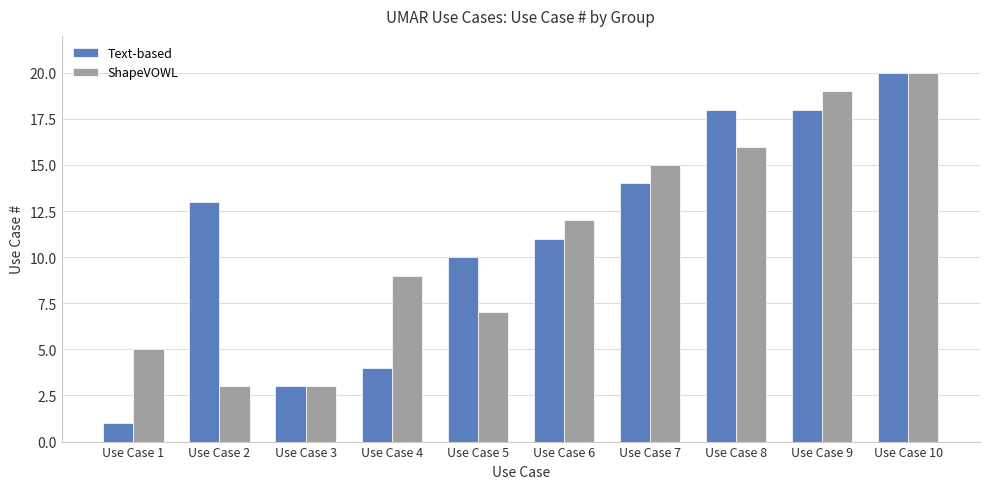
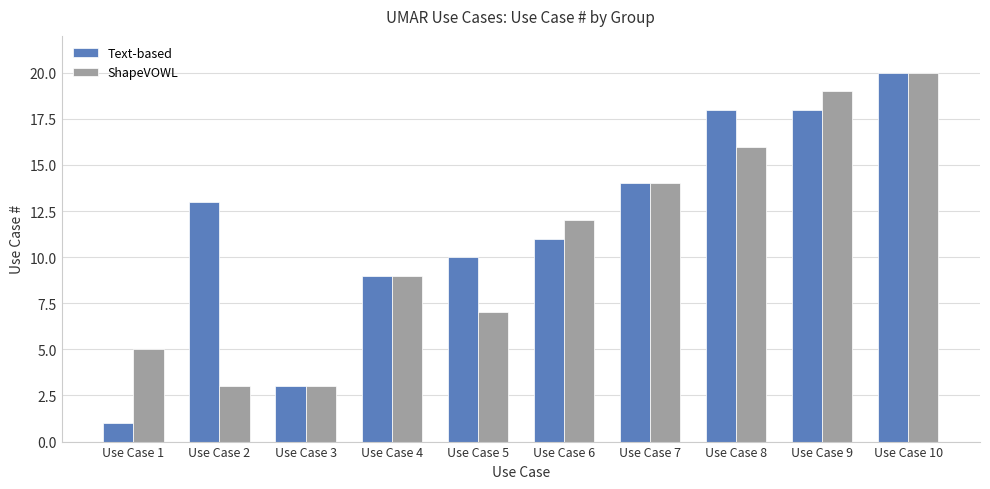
  {
    "Text-based": {
      "Use Case 1": 1,
      "Use Case 2": 13,
      "Use Case 3": 3,
-     "Use Case 4": 4,
+     "Use Case 4": 9,
      "Use Case 5": 10,
      "Use Case 6": 11,
      "Use Case 7": 14,
      "Use Case 8": 18,
      "Use Case 9": 18,
      "Use Case 10": 20
    },
    "ShapeVOWL": {
      "Use Case 1": 5,
      "Use Case 2": 3,
      "Use Case 3": 3,
      "Use Case 4": 9,
      "Use Case 5": 7,
      "Use Case 6": 12,
-     "Use Case 7": 15,
+     "Use Case 7": 14,
      "Use Case 8": 16,
      "Use Case 9": 19,
      "Use Case 10": 20
    }
  }
